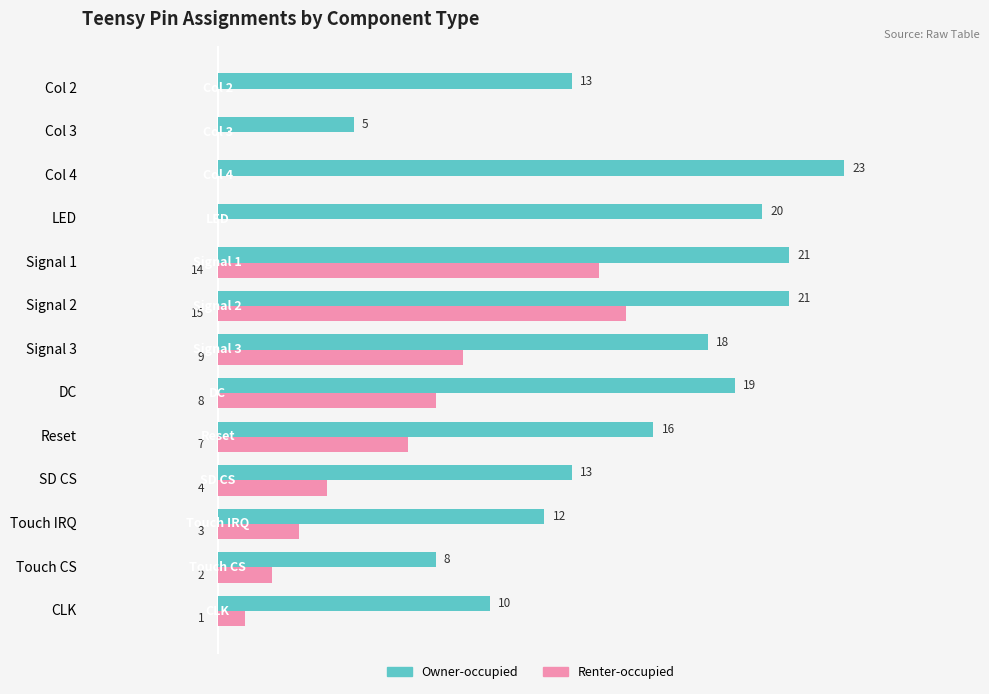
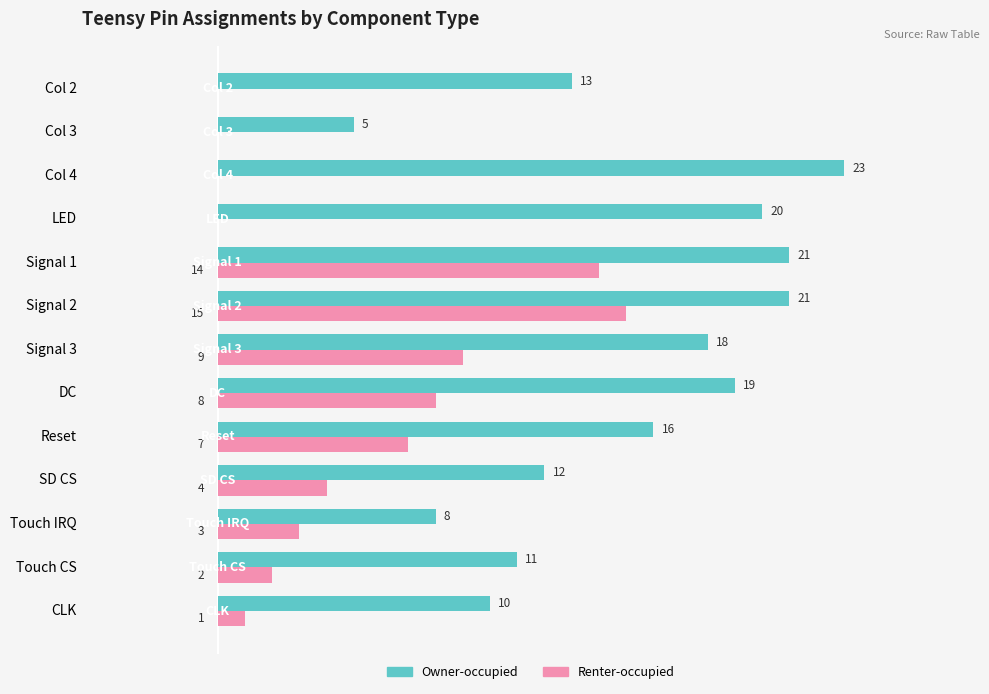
  {
    "Owner-occupied": {
      "Col 2": 13,
      "Col 3": 5,
      "Col 4": 23,
      "LED": 20,
      "Signal 1": 21,
      "Signal 2": 21,
      "Signal 3": 18,
      "DC": 19,
      "Reset": 16,
-     "SD CS": 13,
-     "Touch IRQ": 12,
-     "Touch CS": 8,
+     "SD CS": 12,
+     "Touch IRQ": 8,
+     "Touch CS": 11,
      "CLK": 10
    }
  }
